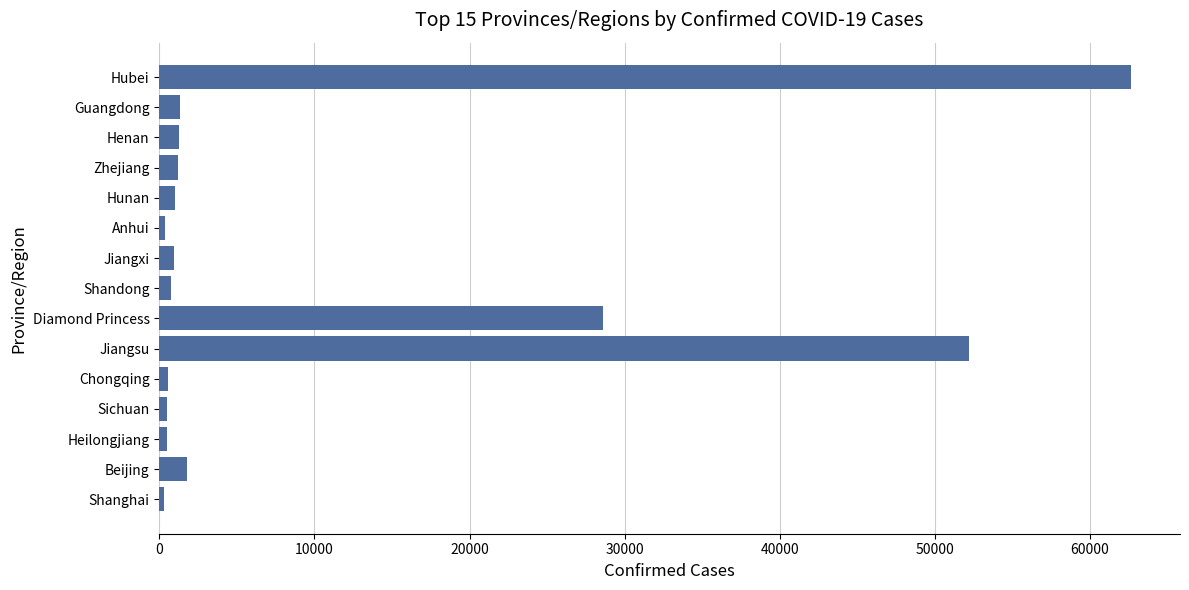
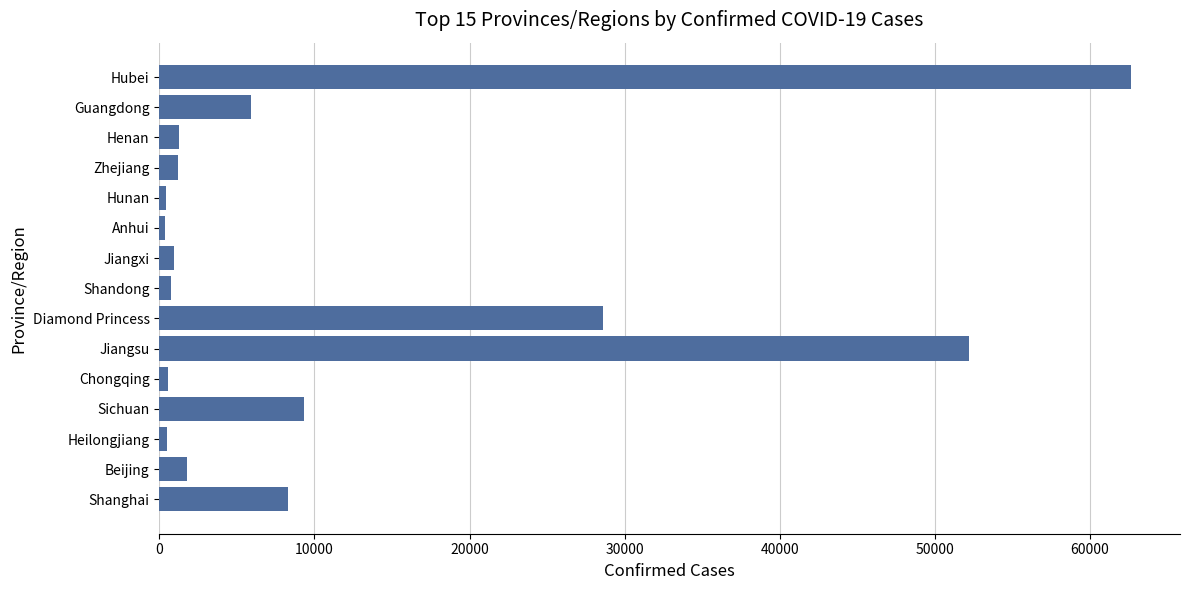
  {
    "Hubei": 62700,
-   "Guangdong": 1300,
+   "Guangdong": 5900,
    "Henan": 1300,
    "Zhejiang": 1200,
-   "Hunan": 1000,
+   "Hunan": 400,
    "Anhui": 400,
    "Jiangxi": 900,
    "Shandong": 700,
    "Diamond Princess": 28600,
    "Jiangsu": 52200,
    "Chongqing": 600,
-   "Sichuan": 500,
+   "Sichuan": 9400,
    "Heilongjiang": 500,
    "Beijing": 1800,
-   "Shanghai": 300
+   "Shanghai": 8300
  }
